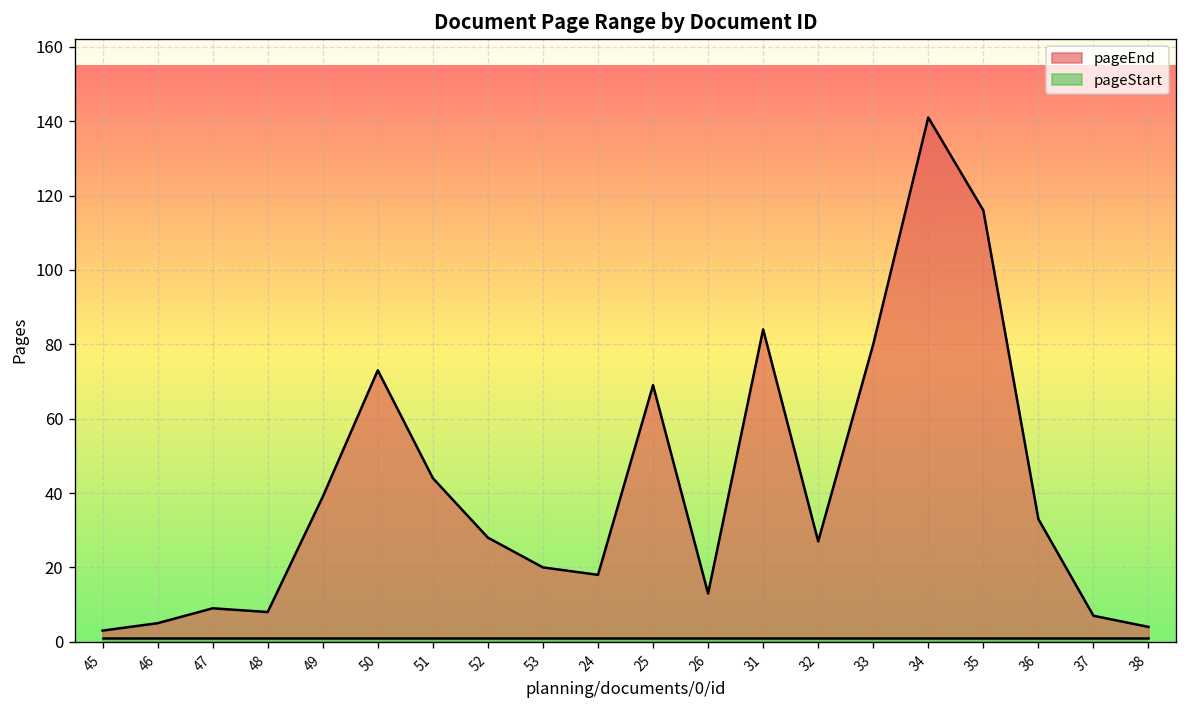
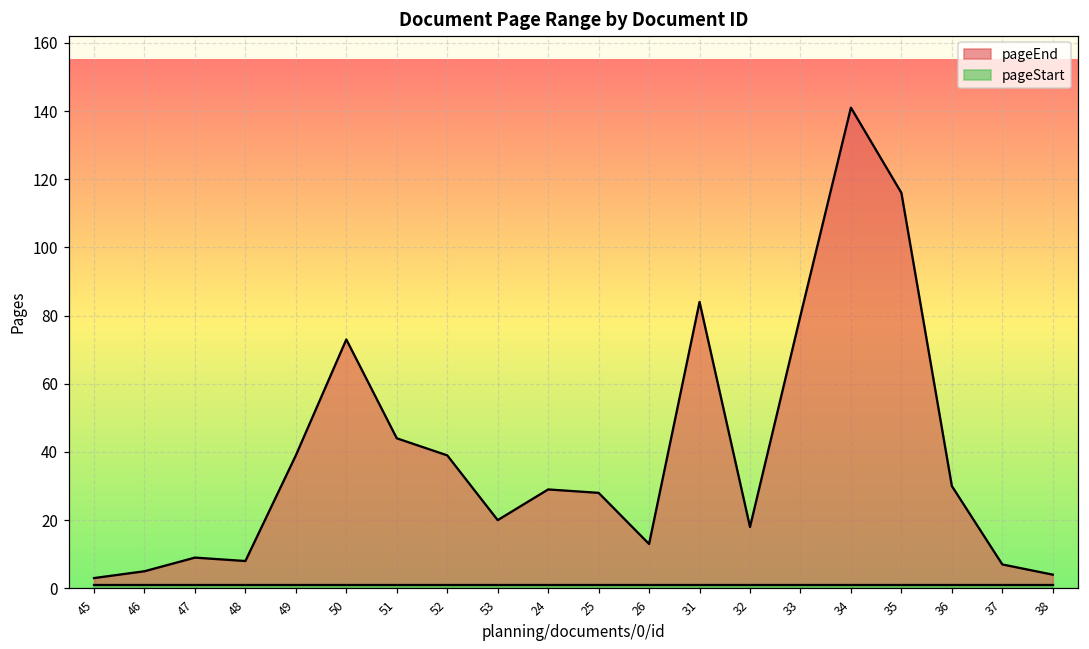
  {
    "pageEnd": {
      "45": 3,
      "46": 5,
      "47": 9,
      "48": 8,
      "49": 39,
      "50": 73,
      "51": 44,
-     "52": 28,
+     "52": 39,
      "53": 20,
-     "24": 18,
-     "25": 69,
+     "24": 29,
+     "25": 28,
      "26": 13,
      "31": 84,
-     "32": 27,
+     "32": 18,
      "33": 80,
      "34": 141,
      "35": 116,
-     "36": 33,
+     "36": 30,
      "37": 7,
      "38": 4
    },
    "pageStart": {
      "45": 1,
      "46": 1,
      "47": 1,
      "48": 1,
      "49": 1,
      "50": 1,
      "51": 1,
      "52": 1,
      "53": 1,
      "24": 1,
      "25": 1,
      "26": 1,
      "31": 1,
      "32": 1,
      "33": 1,
      "34": 1,
      "35": 1,
      "36": 1,
      "37": 1,
      "38": 1
    }
  }
